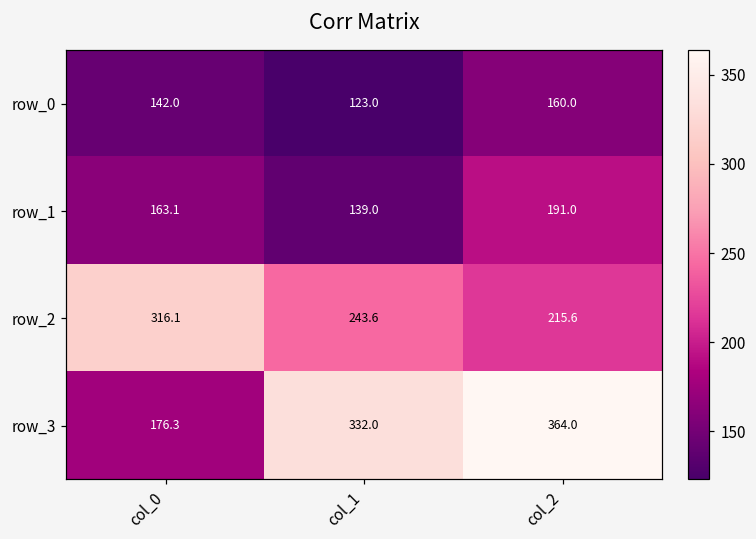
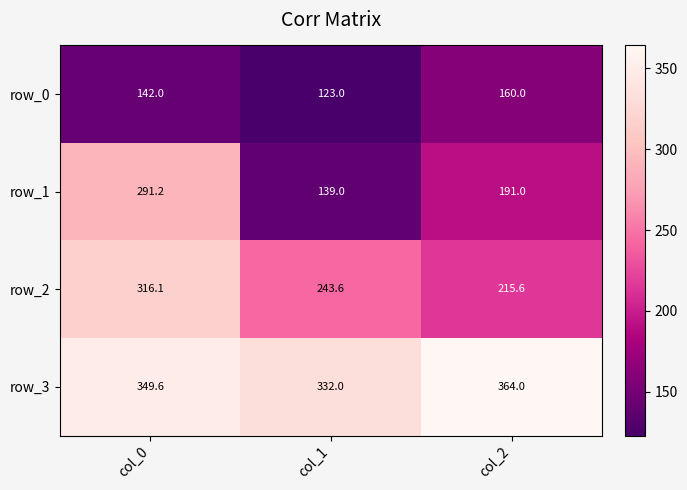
  {
    "row_0": {
      "col_0": 142.0,
      "col_1": 123.0,
      "col_2": 160.0
    },
    "row_1": {
-     "col_0": 163.1,
+     "col_0": 291.2,
      "col_1": 139.0,
      "col_2": 191.0
    },
    "row_2": {
      "col_0": 316.1,
      "col_1": 243.6,
      "col_2": 215.6
    },
    "row_3": {
-     "col_0": 176.3,
+     "col_0": 349.6,
      "col_1": 332.0,
      "col_2": 364.0
    }
  }
